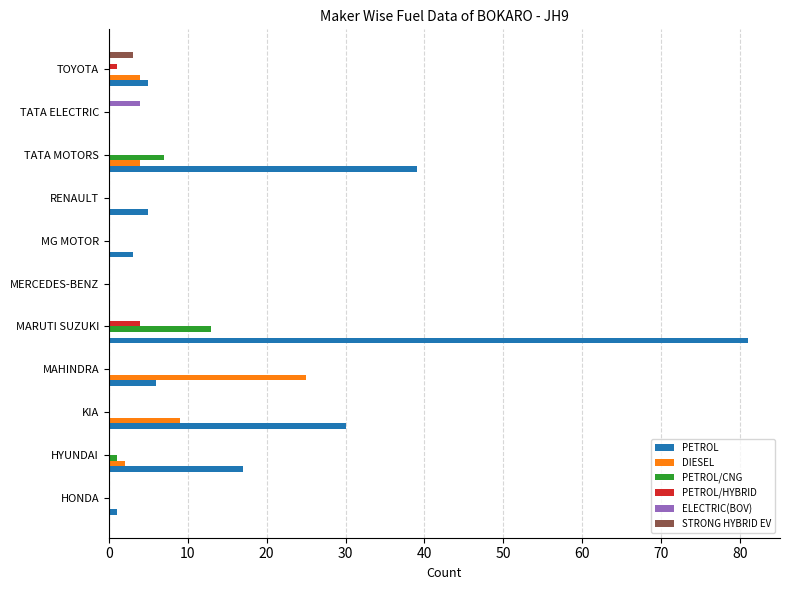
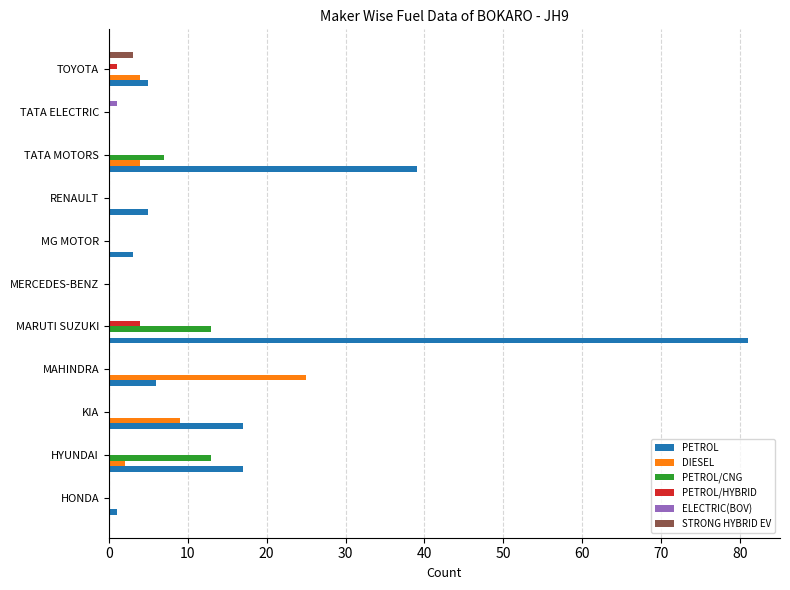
  {
    "PETROL": {
      "TOYOTA": 5,
      "TATA ELECTRIC": 0,
      "TATA MOTORS": 39,
      "RENAULT": 5,
      "MG MOTOR": 3,
      "MERCEDES-BENZ": 0,
      "MARUTI SUZUKI": 81,
      "MAHINDRA": 6,
-     "KIA": 30,
+     "KIA": 17,
      "HYUNDAI": 17,
      "HONDA": 1
    },
    "DIESEL": {
      "TOYOTA": 4,
      "TATA ELECTRIC": 0,
      "TATA MOTORS": 4,
      "RENAULT": 0,
      "MG MOTOR": 0,
      "MERCEDES-BENZ": 0,
      "MARUTI SUZUKI": 0,
      "MAHINDRA": 25,
      "KIA": 9,
      "HYUNDAI": 2,
      "HONDA": 0
    },
    "PETROL/CNG": {
      "TOYOTA": 0,
      "TATA ELECTRIC": 0,
      "TATA MOTORS": 7,
      "RENAULT": 0,
      "MG MOTOR": 0,
      "MERCEDES-BENZ": 0,
      "MARUTI SUZUKI": 13,
      "MAHINDRA": 0,
      "KIA": 0,
-     "HYUNDAI": 1,
+     "HYUNDAI": 13,
      "HONDA": 0
    },
    "PETROL/HYBRID": {
      "TOYOTA": 1,
      "TATA ELECTRIC": 0,
      "TATA MOTORS": 0,
      "RENAULT": 0,
      "MG MOTOR": 0,
      "MERCEDES-BENZ": 0,
      "MARUTI SUZUKI": 4,
      "MAHINDRA": 0,
      "KIA": 0,
      "HYUNDAI": 0,
      "HONDA": 0
    },
    "ELECTRIC(BOV)": {
      "TOYOTA": 0,
-     "TATA ELECTRIC": 4,
+     "TATA ELECTRIC": 1,
      "TATA MOTORS": 0,
      "RENAULT": 0,
      "MG MOTOR": 0,
      "MERCEDES-BENZ": 0,
      "MARUTI SUZUKI": 0,
      "MAHINDRA": 0,
      "KIA": 0,
      "HYUNDAI": 0,
      "HONDA": 0
    },
    "STRONG HYBRID EV": {
      "TOYOTA": 3,
      "TATA ELECTRIC": 0,
      "TATA MOTORS": 0,
      "RENAULT": 0,
      "MG MOTOR": 0,
      "MERCEDES-BENZ": 0,
      "MARUTI SUZUKI": 0,
      "MAHINDRA": 0,
      "KIA": 0,
      "HYUNDAI": 0,
      "HONDA": 0
    }
  }
